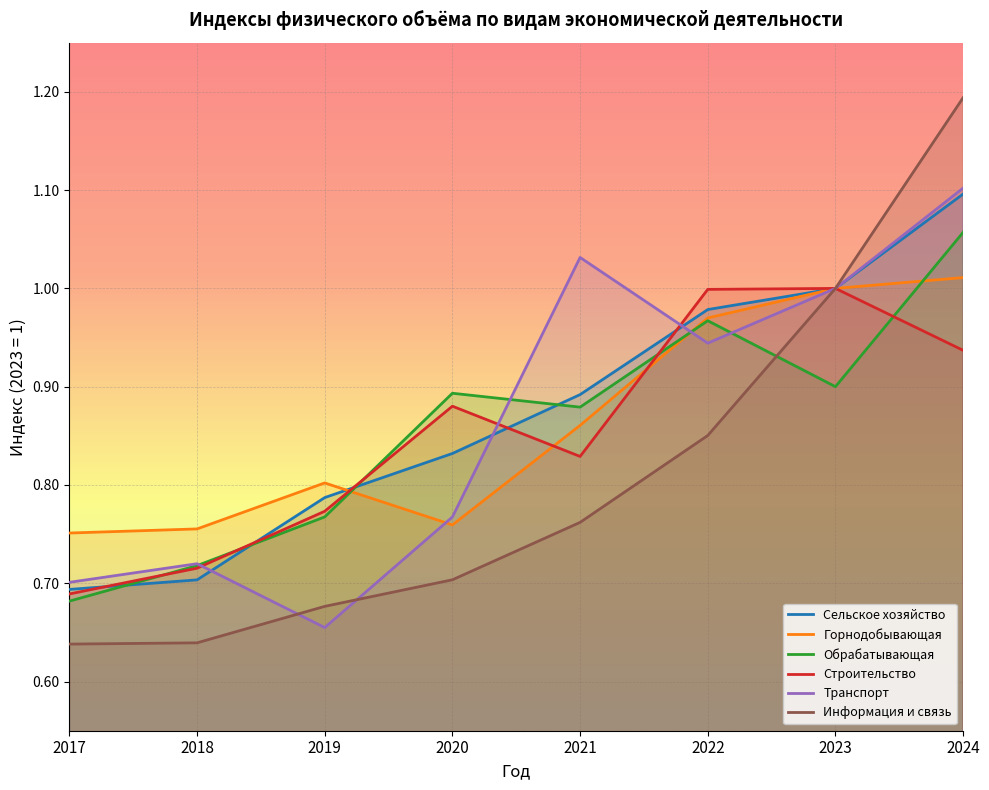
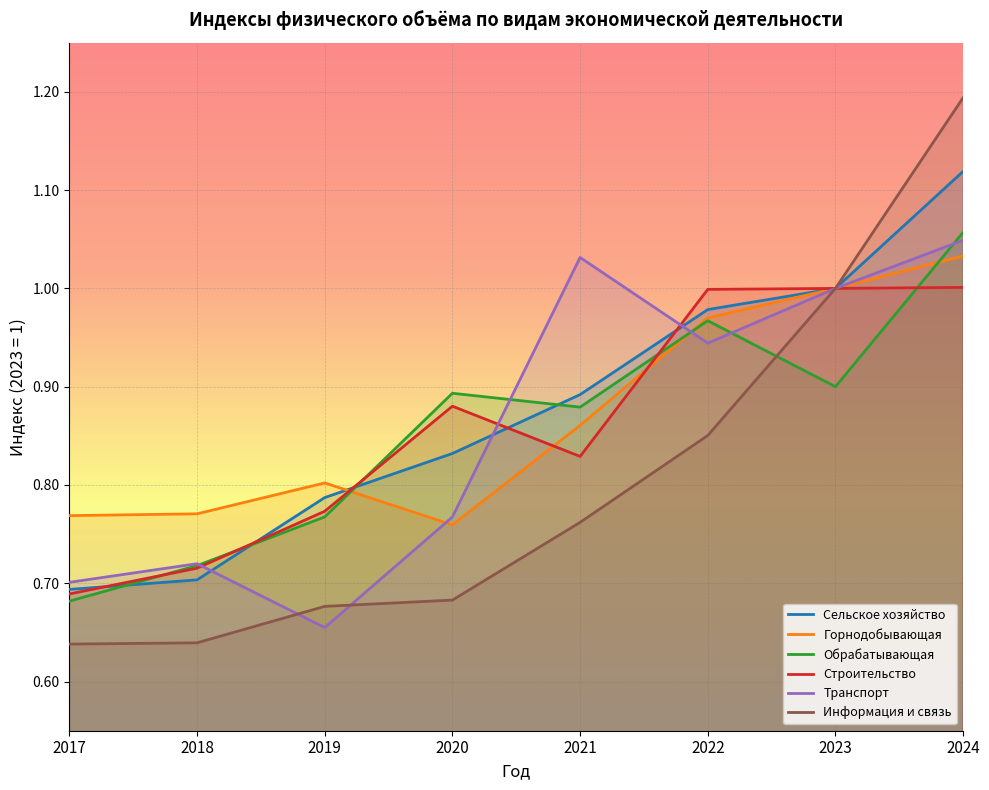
  {
    "Сельское хозяйство": {
      "2017": 0.69,
      "2018": 0.70,
      "2019": 0.79,
      "2020": 0.83,
      "2021": 0.89,
      "2022": 0.98,
-     "2024": 1.10
+     "2024": 1.12
    },
    "Горнодобывающая": {
-     "2017": 0.75,
-     "2018": 0.76,
+     "2017": 0.77,
+     "2018": 0.77,
      "2019": 0.80,
      "2020": 0.76,
      "2021": 0.86,
      "2022": 0.97,
-     "2024": 1.01
+     "2024": 1.03
    },
    "Обрабатывающая": {
      "2017": 0.68,
      "2019": 0.77,
      "2020": 0.89,
      "2021": 0.88,
      "2022": 0.97,
      "2023": 0.90,
      "2024": 1.06
    },
    "Строительство": {
      "2017": 0.69,
      "2018": 0.72,
      "2019": 0.77,
      "2020": 0.88,
      "2021": 0.83,
      "2022": 1.00,
-     "2024": 0.94
+     "2024": 1.00
    },
    "Транспорт": {
      "2017": 0.70,
      "2019": 0.65,
      "2020": 0.77,
      "2021": 1.03,
      "2022": 0.94,
-     "2024": 1.10
+     "2024": 1.05
    },
    "Информация и связь": {
      "2017": 0.64,
      "2018": 0.64,
      "2019": 0.68,
-     "2020": 0.70,
+     "2020": 0.68,
      "2021": 0.76,
      "2022": 0.85,
      "2024": 1.19
    }
  }
